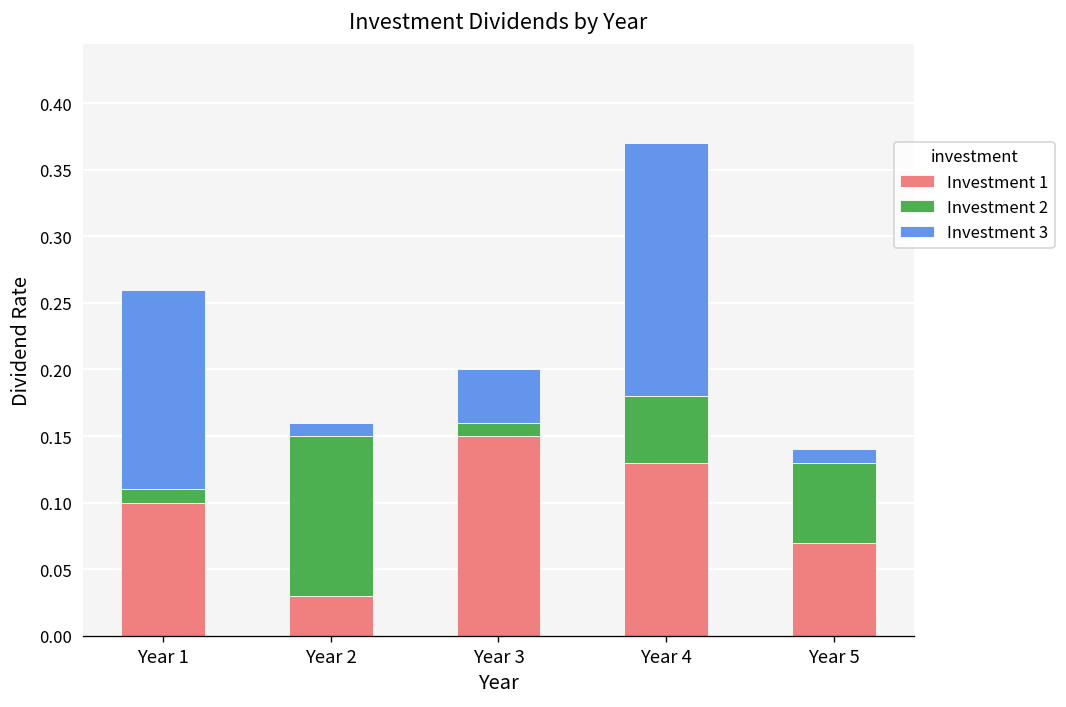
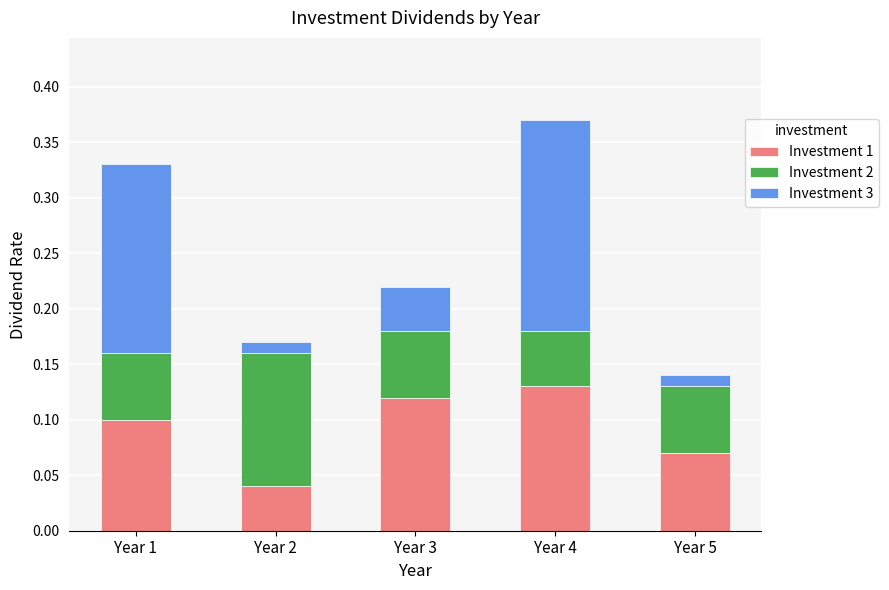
  {
    "Investment 1": {
      "Year 1": 0.10,
-     "Year 2": 0.03,
-     "Year 3": 0.15,
+     "Year 2": 0.04,
+     "Year 3": 0.12,
      "Year 4": 0.13,
      "Year 5": 0.07
    },
    "Investment 2": {
-     "Year 1": 0.01,
+     "Year 1": 0.06,
      "Year 2": 0.12,
-     "Year 3": 0.01,
+     "Year 3": 0.06,
      "Year 4": 0.05,
      "Year 5": 0.06
    },
    "Investment 3": {
-     "Year 1": 0.15,
+     "Year 1": 0.17,
      "Year 2": 0.01,
      "Year 3": 0.04,
      "Year 4": 0.19,
      "Year 5": 0.01
    }
  }
